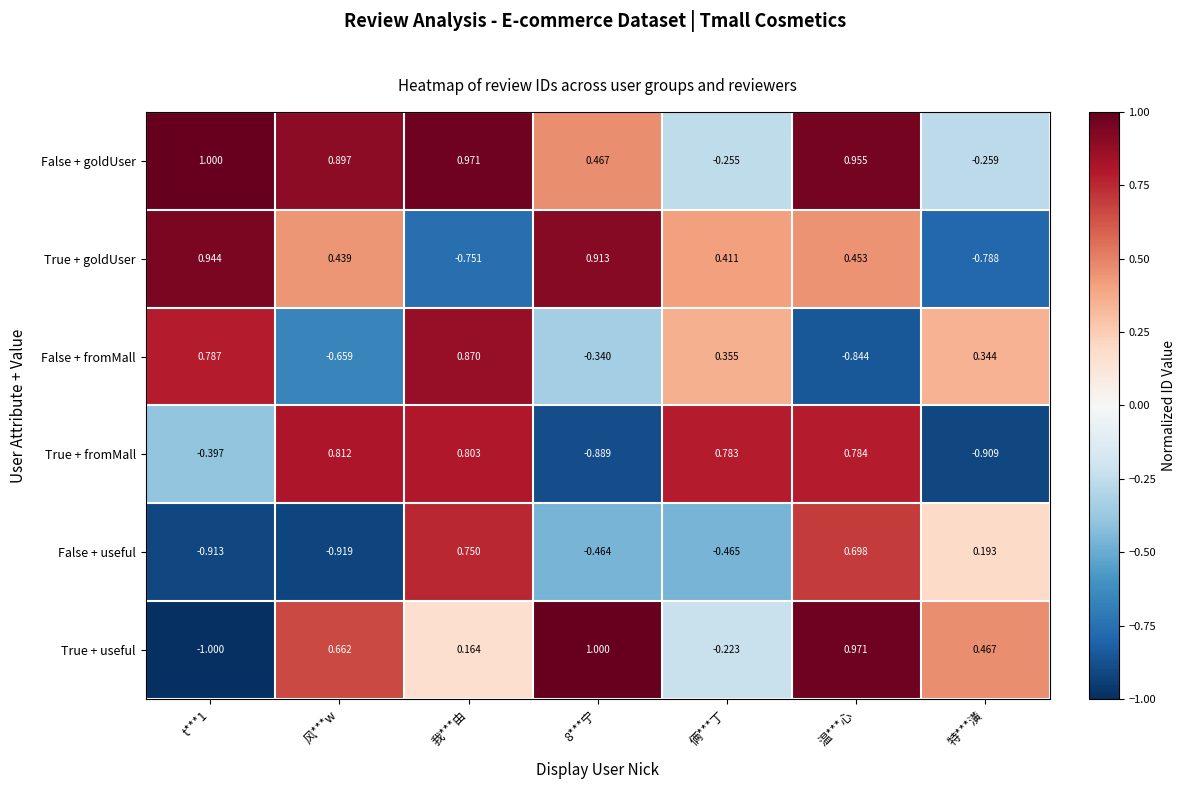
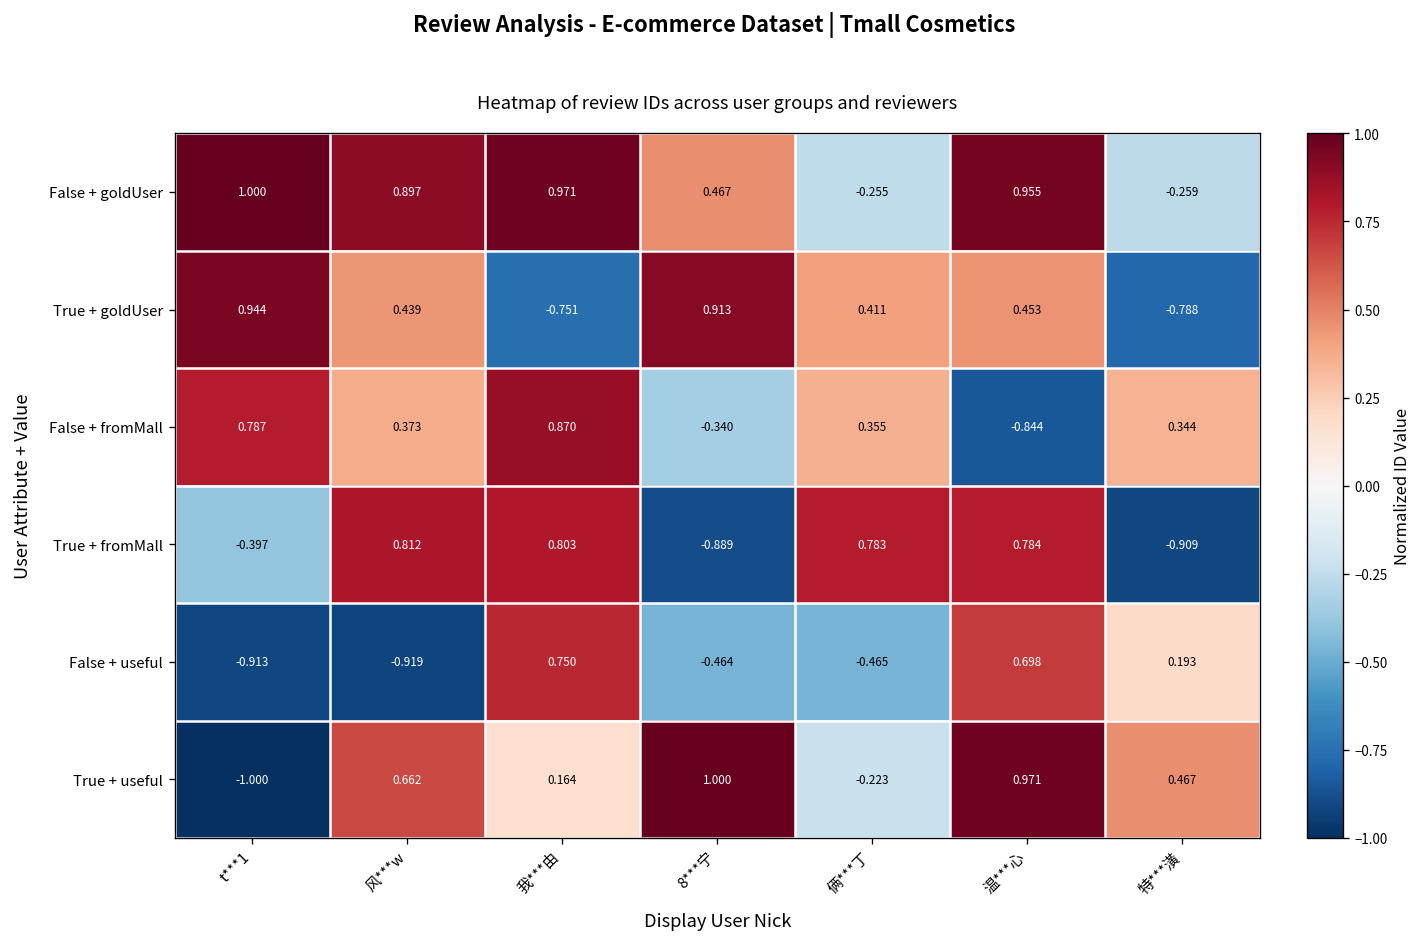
  {
    "False + goldUser": {
      "t***1": 1.000,
      "风***w": 0.897,
      "我***由": 0.971,
      "8***宁": 0.467,
      "俩***丁": -0.255,
      "温***心": 0.955,
      "特***潢": -0.259
    },
    "True + goldUser": {
      "t***1": 0.944,
      "风***w": 0.439,
      "我***由": -0.751,
      "8***宁": 0.913,
      "俩***丁": 0.411,
      "温***心": 0.453,
      "特***潢": -0.788
    },
    "False + fromMall": {
      "t***1": 0.787,
-     "风***w": -0.659,
+     "风***w": 0.373,
      "我***由": 0.870,
      "8***宁": -0.340,
      "俩***丁": 0.355,
      "温***心": -0.844,
      "特***潢": 0.344
    },
    "True + fromMall": {
      "t***1": -0.397,
      "风***w": 0.812,
      "我***由": 0.803,
      "8***宁": -0.889,
      "俩***丁": 0.783,
      "温***心": 0.784,
      "特***潢": -0.909
    },
    "False + useful": {
      "t***1": -0.913,
      "风***w": -0.919,
      "我***由": 0.750,
      "8***宁": -0.464,
      "俩***丁": -0.465,
      "温***心": 0.698,
      "特***潢": 0.193
    },
    "True + useful": {
      "t***1": -1.000,
      "风***w": 0.662,
      "我***由": 0.164,
      "8***宁": 1.000,
      "俩***丁": -0.223,
      "温***心": 0.971,
      "特***潢": 0.467
    }
  }
